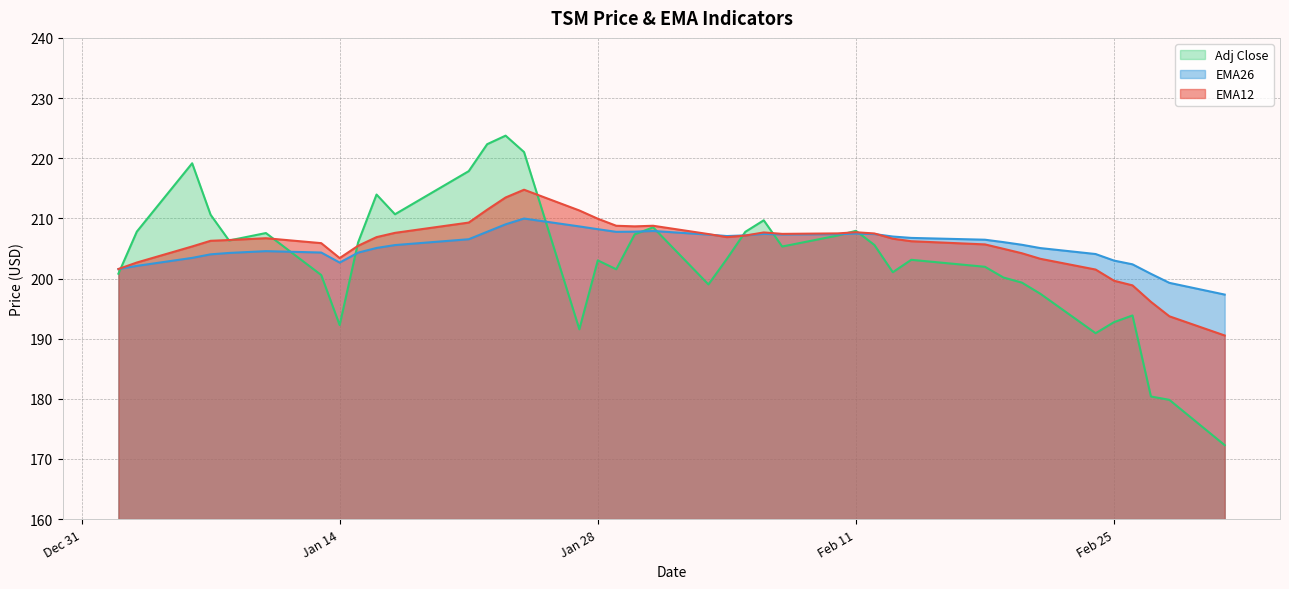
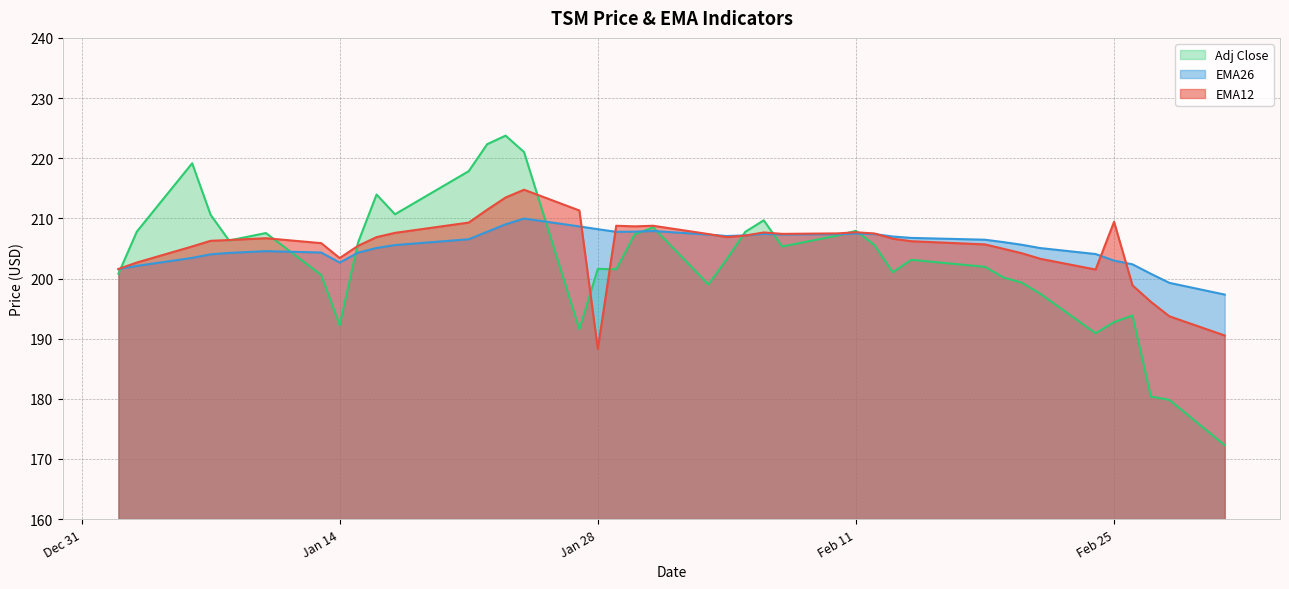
  {
    "Adj Close": {
      "Jan 14": 192,
-     "Jan 28": 203,
+     "Jan 28": 202,
      "Feb 25": 193
    },
    "EMA26": {
      "Jan 14": 203,
      "Jan 28": 208,
      "Feb 25": 203
    },
    "EMA12": {
      "Jan 14": 203,
-     "Jan 28": 210,
-     "Feb 25": 200
+     "Jan 28": 188,
+     "Feb 25": 209
    }
  }
